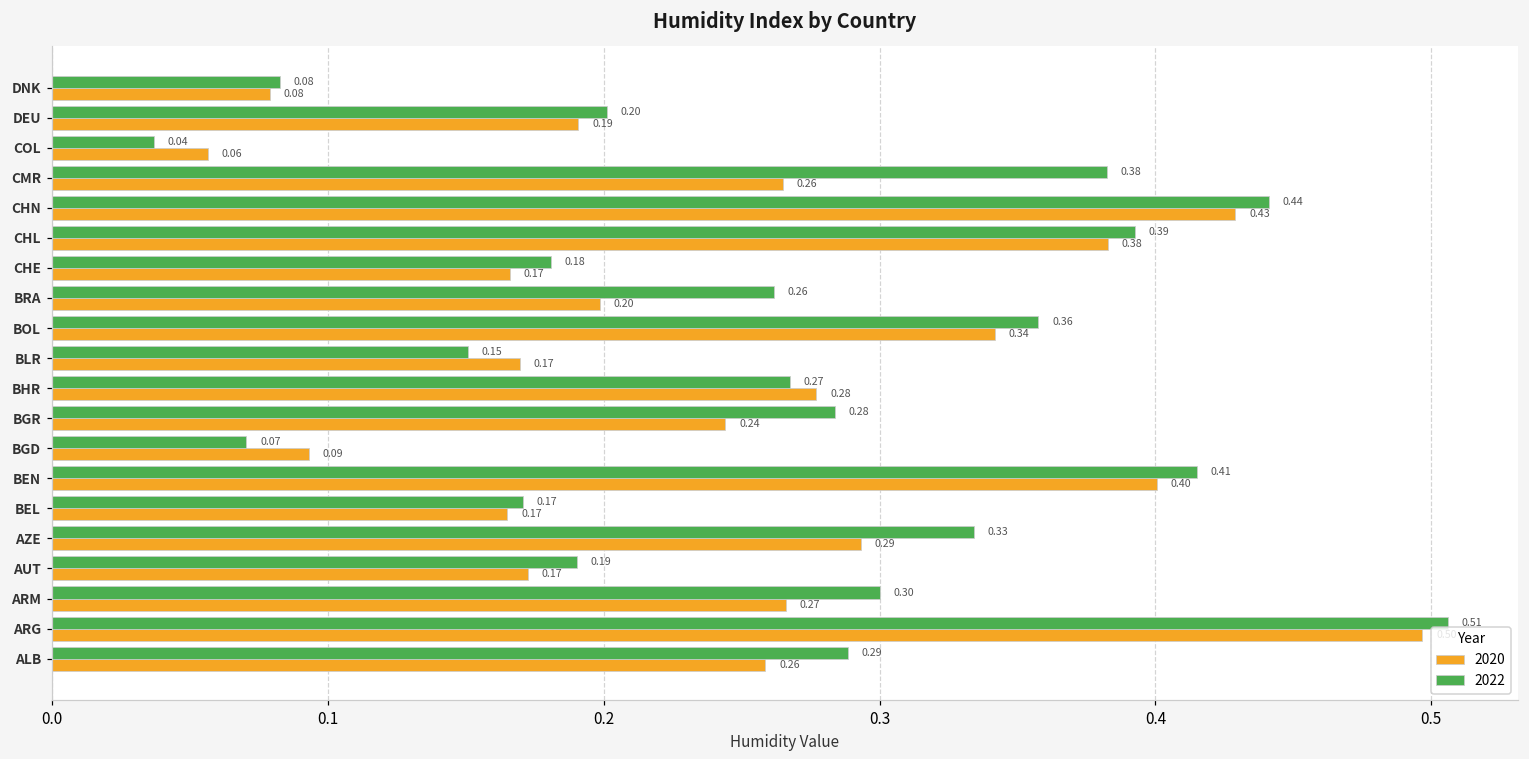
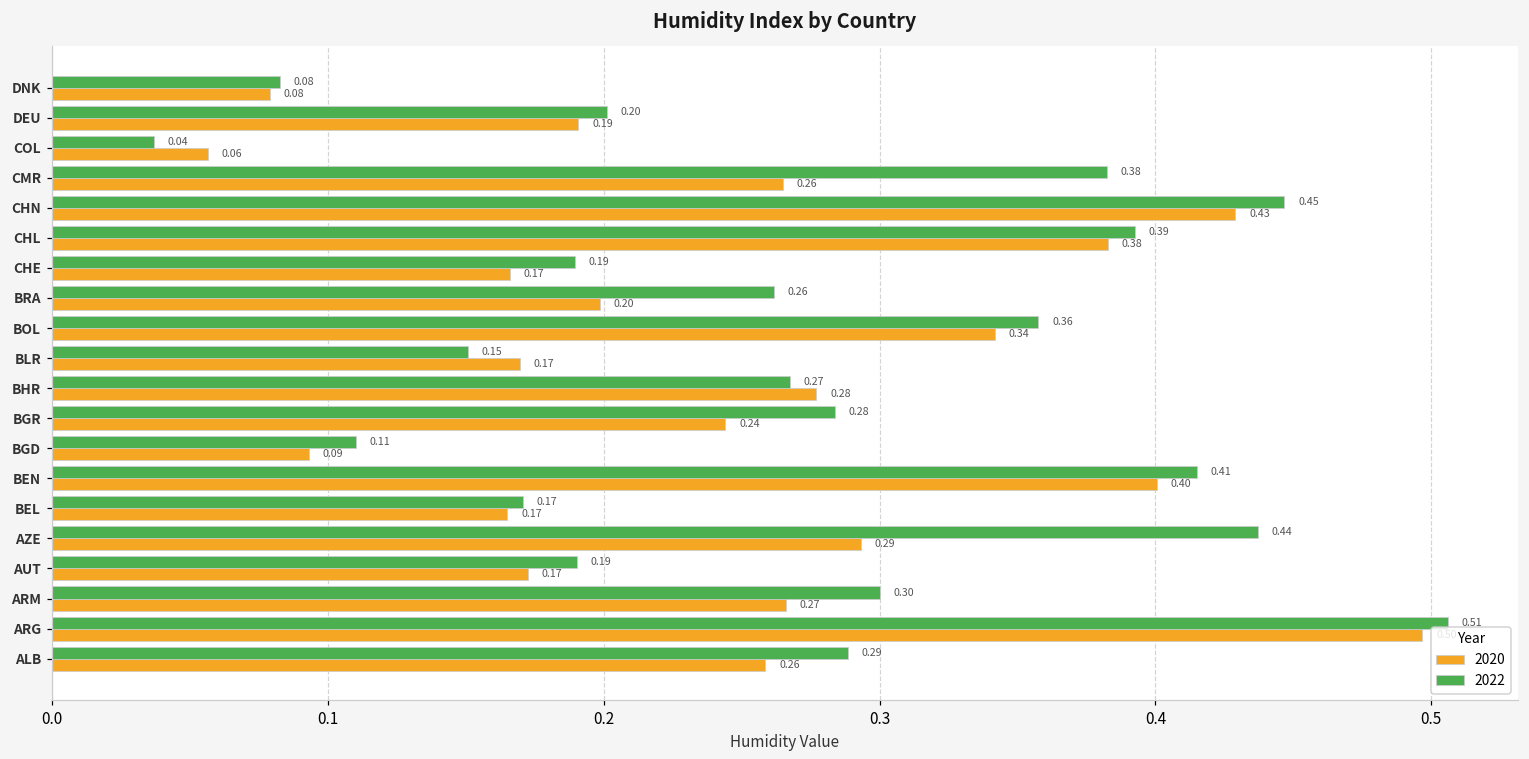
  {
    "2020": {
      "DEU": 0.19,
      "COL": 0.06,
      "CMR": 0.26,
      "CHN": 0.43,
      "CHL": 0.38,
      "CHE": 0.17,
      "BRA": 0.20,
      "BOL": 0.34,
      "BLR": 0.17,
      "BGR": 0.24,
      "BGD": 0.09,
      "BEN": 0.40,
      "AZE": 0.29,
      "AUT": 0.17,
      "ARM": 0.27,
      "ALB": 0.26
    },
    "2022": {
      "DNK": 0.08,
      "DEU": 0.20,
      "COL": 0.04,
      "CMR": 0.38,
-     "CHN": 0.44,
+     "CHN": 0.45,
      "CHL": 0.39,
-     "CHE": 0.18,
+     "CHE": 0.19,
      "BRA": 0.26,
      "BOL": 0.36,
      "BLR": 0.15,
      "BHR": 0.27,
      "BGR": 0.28,
-     "BGD": 0.07,
+     "BGD": 0.11,
      "BEN": 0.41,
      "BEL": 0.17,
-     "AZE": 0.33,
+     "AZE": 0.44,
      "AUT": 0.19,
      "ARM": 0.30,
      "ALB": 0.29
    }
  }
